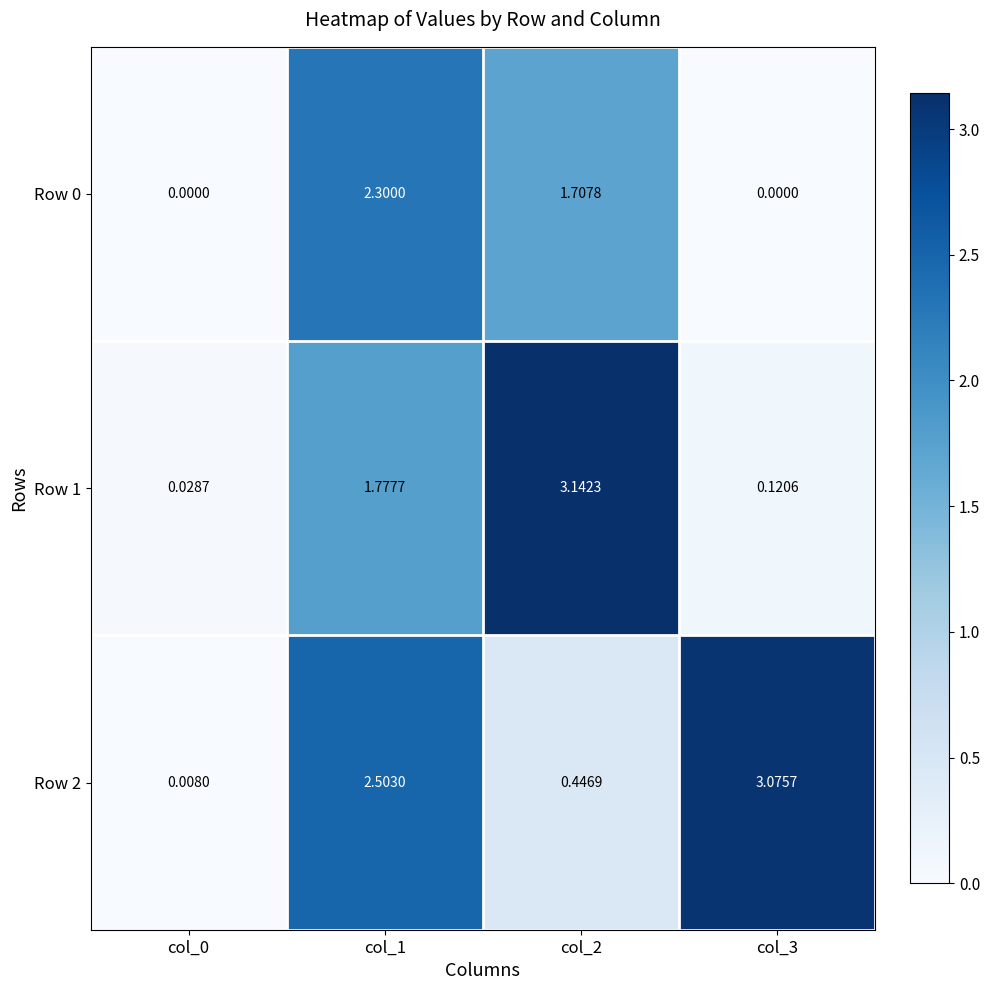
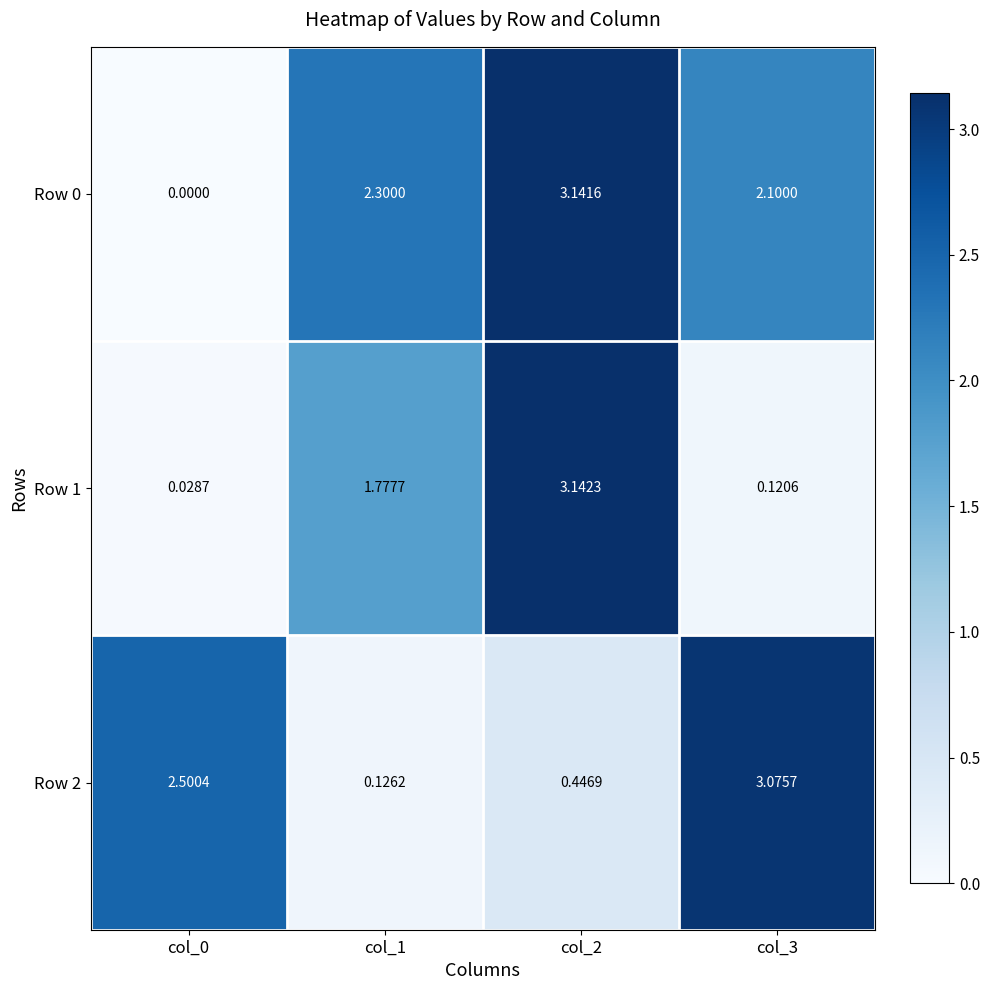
  {
    "Row 0": {
      "col_0": 0.0000,
      "col_1": 2.3000,
-     "col_2": 1.7078,
-     "col_3": 0.0000
+     "col_2": 3.1416,
+     "col_3": 2.1000
    },
    "Row 1": {
      "col_0": 0.0287,
      "col_1": 1.7777,
      "col_2": 3.1423,
      "col_3": 0.1206
    },
    "Row 2": {
-     "col_0": 0.0080,
-     "col_1": 2.5030,
+     "col_0": 2.5004,
+     "col_1": 0.1262,
      "col_2": 0.4469,
      "col_3": 3.0757
    }
  }
